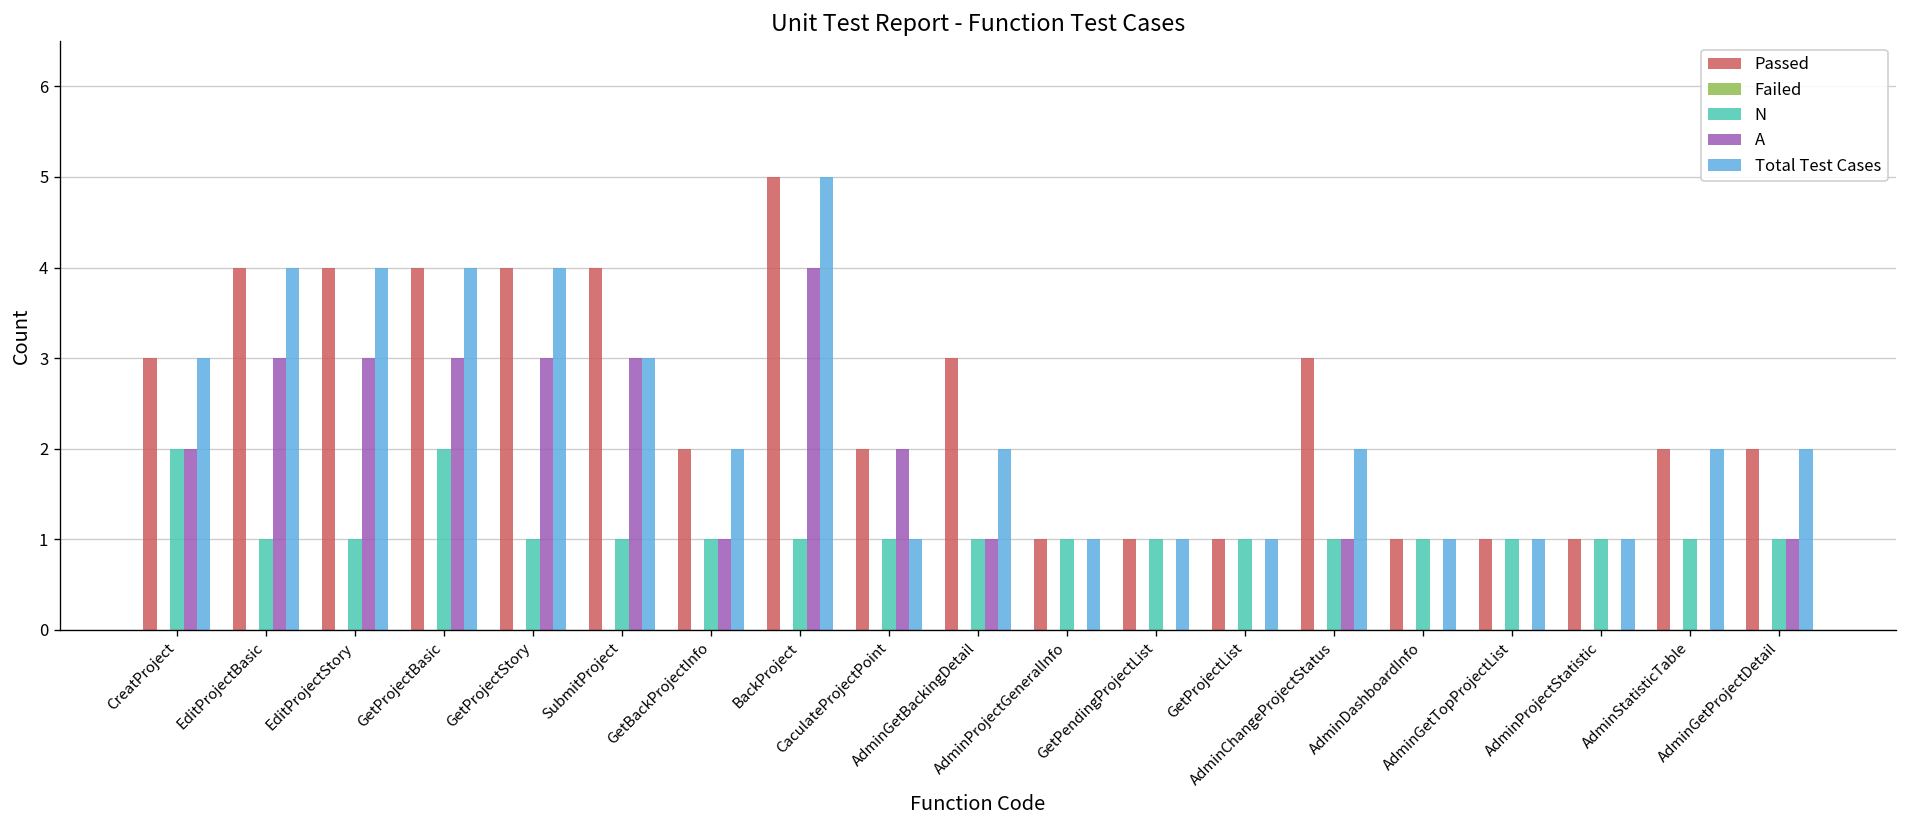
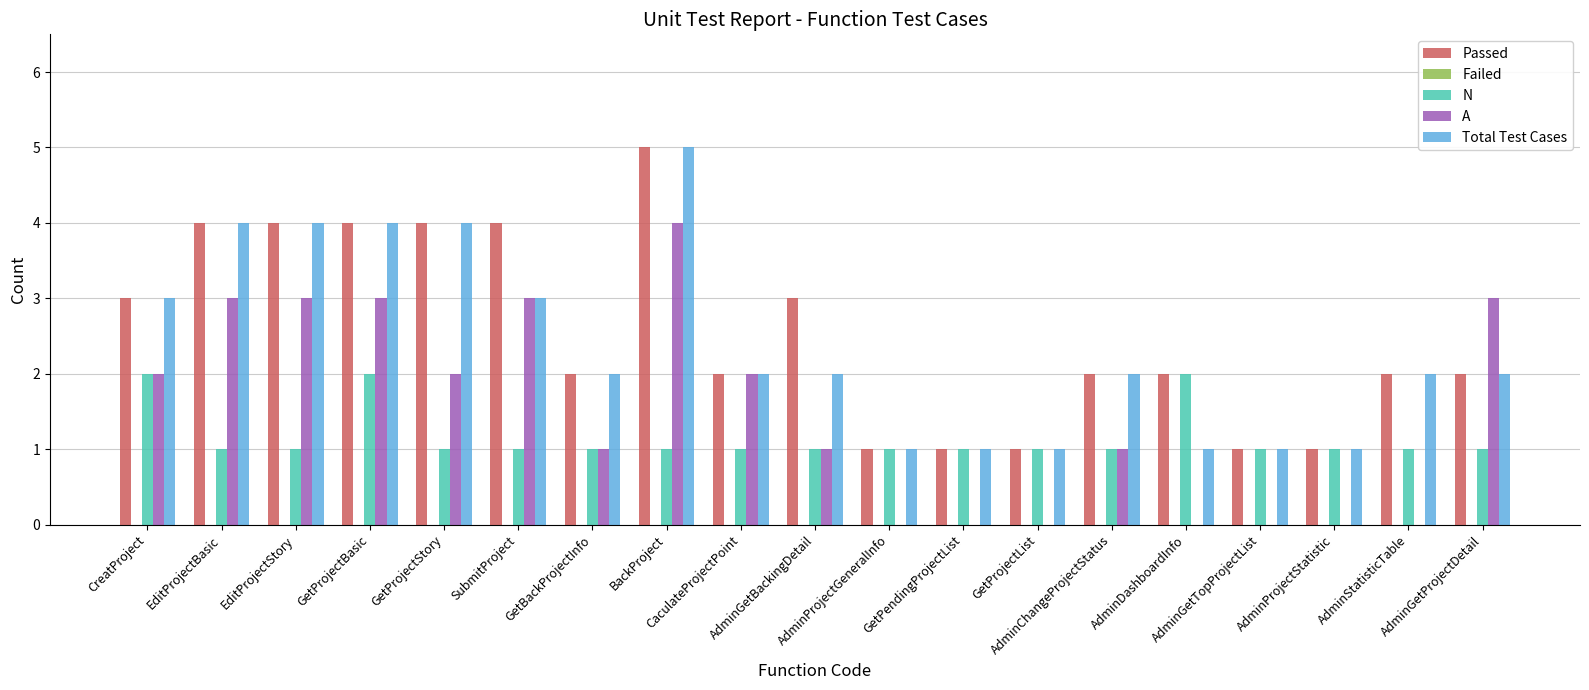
  {
    "Passed": {
      "CreatProject": 3,
      "EditProjectBasic": 4,
      "EditProjectStory": 4,
      "GetProjectBasic": 4,
      "GetProjectStory": 4,
      "SubmitProject": 4,
      "GetBackProjectInfo": 2,
      "BackProject": 5,
      "CaculateProjectPoint": 2,
      "AdminGetBackingDetail": 3,
      "AdminProjectGeneralInfo": 1,
      "GetPendingProjectList": 1,
      "GetProjectList": 1,
-     "AdminChangeProjectStatus": 3,
-     "AdminDashboardInfo": 1,
+     "AdminChangeProjectStatus": 2,
+     "AdminDashboardInfo": 2,
      "AdminGetTopProjectList": 1,
      "AdminProjectStatistic": 1,
      "AdminStatisticTable": 2,
      "AdminGetProjectDetail": 2
    },
    "Failed": {
      "CreatProject": 0,
      "EditProjectBasic": 0,
      "EditProjectStory": 0,
      "GetProjectBasic": 0,
      "GetProjectStory": 0,
      "SubmitProject": 0,
      "GetBackProjectInfo": 0,
      "BackProject": 0,
      "CaculateProjectPoint": 0,
      "AdminGetBackingDetail": 0,
      "AdminProjectGeneralInfo": 0,
      "GetPendingProjectList": 0,
      "GetProjectList": 0,
      "AdminChangeProjectStatus": 0,
      "AdminDashboardInfo": 0,
      "AdminGetTopProjectList": 0,
      "AdminProjectStatistic": 0,
      "AdminStatisticTable": 0,
      "AdminGetProjectDetail": 0
    },
    "N": {
      "CreatProject": 2,
      "EditProjectBasic": 1,
      "EditProjectStory": 1,
      "GetProjectBasic": 2,
      "GetProjectStory": 1,
      "SubmitProject": 1,
      "GetBackProjectInfo": 1,
      "BackProject": 1,
      "CaculateProjectPoint": 1,
      "AdminGetBackingDetail": 1,
      "AdminProjectGeneralInfo": 1,
      "GetPendingProjectList": 1,
      "GetProjectList": 1,
      "AdminChangeProjectStatus": 1,
-     "AdminDashboardInfo": 1,
+     "AdminDashboardInfo": 2,
      "AdminGetTopProjectList": 1,
      "AdminProjectStatistic": 1,
      "AdminStatisticTable": 1,
      "AdminGetProjectDetail": 1
    },
    "A": {
      "CreatProject": 2,
      "EditProjectBasic": 3,
      "EditProjectStory": 3,
      "GetProjectBasic": 3,
-     "GetProjectStory": 3,
+     "GetProjectStory": 2,
      "SubmitProject": 3,
      "GetBackProjectInfo": 1,
      "BackProject": 4,
      "CaculateProjectPoint": 2,
      "AdminGetBackingDetail": 1,
      "AdminProjectGeneralInfo": 0,
      "GetPendingProjectList": 0,
      "GetProjectList": 0,
      "AdminChangeProjectStatus": 1,
      "AdminDashboardInfo": 0,
      "AdminGetTopProjectList": 0,
      "AdminProjectStatistic": 0,
      "AdminStatisticTable": 0,
-     "AdminGetProjectDetail": 1
+     "AdminGetProjectDetail": 3
    },
    "Total Test Cases": {
      "CreatProject": 3,
      "EditProjectBasic": 4,
      "EditProjectStory": 4,
      "GetProjectBasic": 4,
      "GetProjectStory": 4,
      "SubmitProject": 3,
      "GetBackProjectInfo": 2,
      "BackProject": 5,
-     "CaculateProjectPoint": 1,
+     "CaculateProjectPoint": 2,
      "AdminGetBackingDetail": 2,
      "AdminProjectGeneralInfo": 1,
      "GetPendingProjectList": 1,
      "GetProjectList": 1,
      "AdminChangeProjectStatus": 2,
      "AdminDashboardInfo": 1,
      "AdminGetTopProjectList": 1,
      "AdminProjectStatistic": 1,
      "AdminStatisticTable": 2,
      "AdminGetProjectDetail": 2
    }
  }
